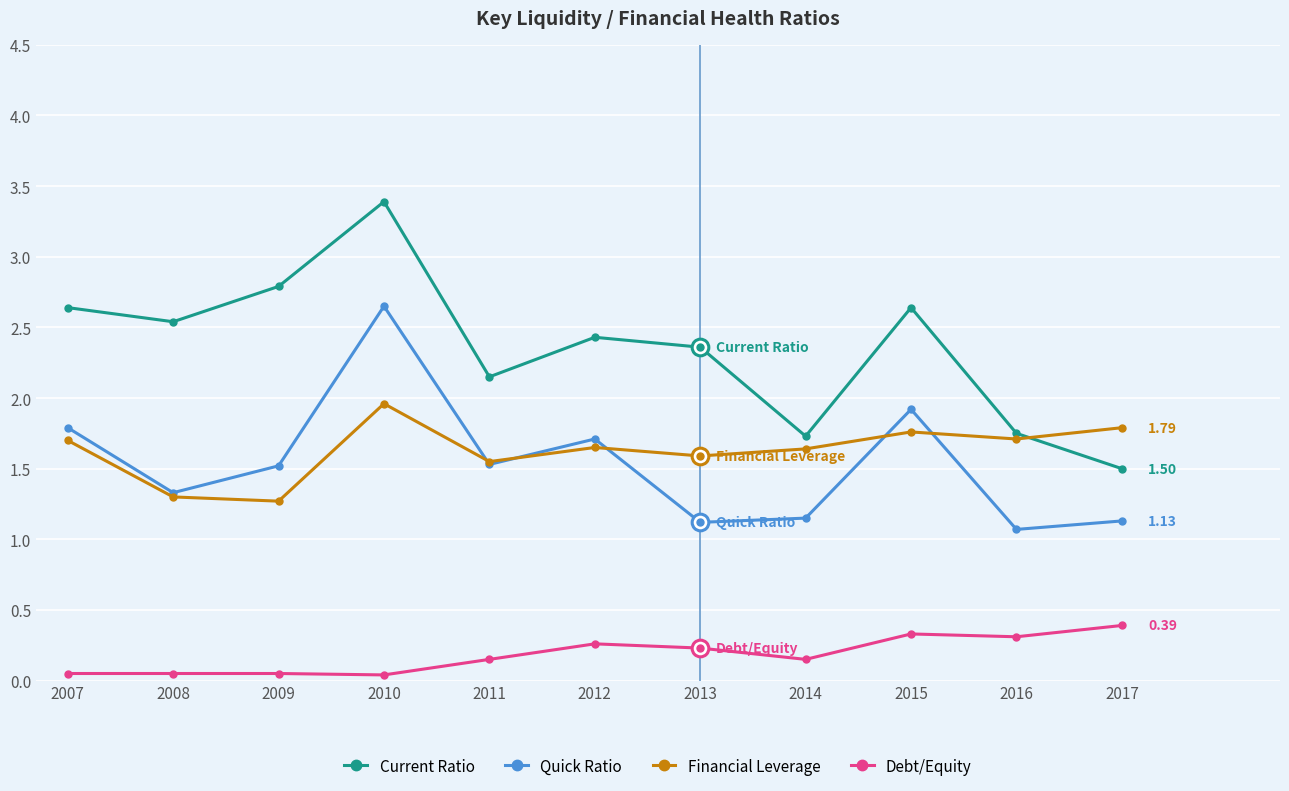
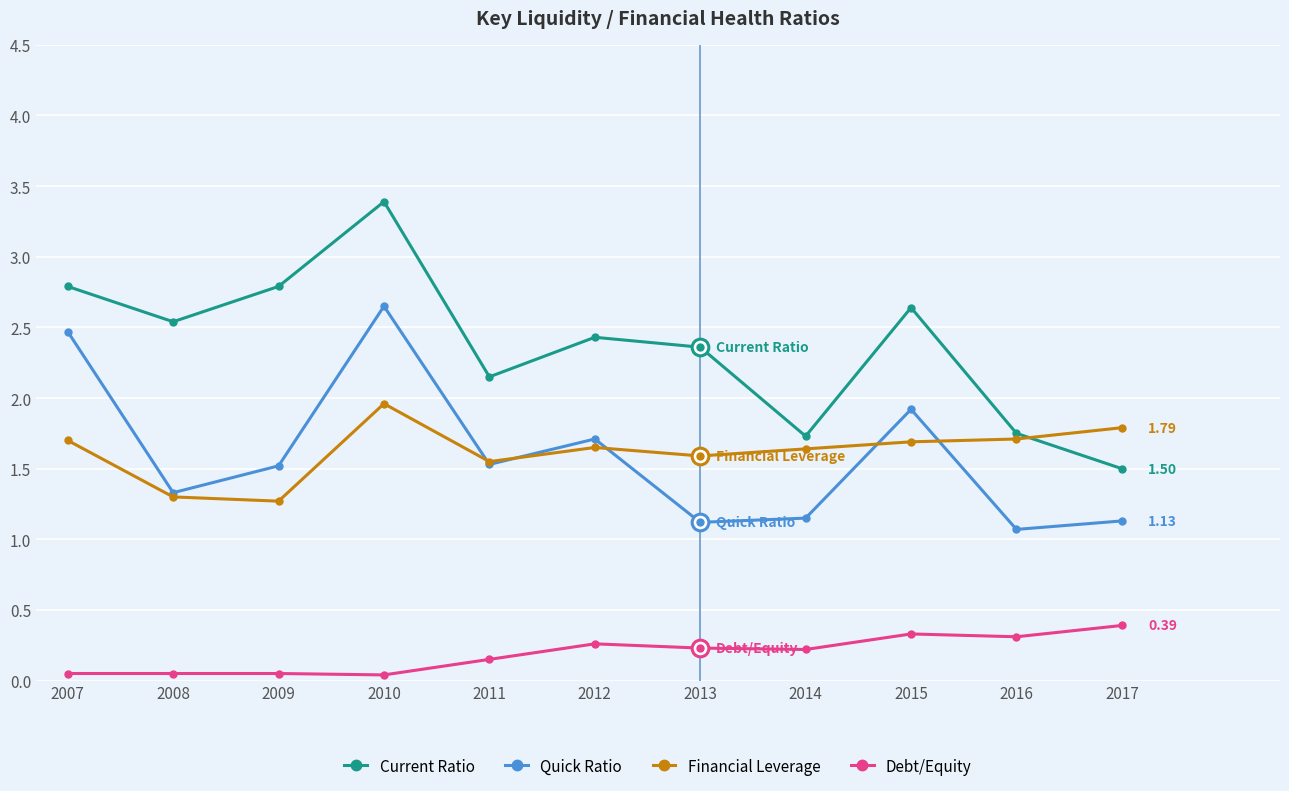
  {
    "Current Ratio": {
-     "2007": 2.64,
+     "2007": 2.79,
      "2008": 2.54,
      "2009": 2.79,
      "2010": 3.39,
      "2011": 2.15,
      "2012": 2.43,
      "2014": 1.73,
      "2015": 2.64,
      "2016": 1.75,
      "2017": 1.50
    },
    "Quick Ratio": {
-     "2007": 1.79,
+     "2007": 2.47,
      "2008": 1.33,
      "2009": 1.52,
      "2010": 2.65,
      "2011": 1.53,
      "2012": 1.71,
      "2014": 1.15,
      "2015": 1.92,
      "2016": 1.07,
      "2017": 1.13
    },
    "Financial Leverage": {
      "2007": 1.70,
      "2008": 1.30,
      "2009": 1.27,
      "2010": 1.96,
      "2011": 1.55,
      "2012": 1.65,
      "2014": 1.64,
-     "2015": 1.76,
+     "2015": 1.69,
      "2016": 1.71,
      "2017": 1.79
    },
    "Debt/Equity": {
      "2007": 0.05,
      "2008": 0.05,
      "2009": 0.05,
      "2010": 0.04,
      "2011": 0.15,
      "2012": 0.26,
-     "2014": 0.15,
+     "2014": 0.22,
      "2015": 0.33,
      "2016": 0.31,
      "2017": 0.39
    }
  }
